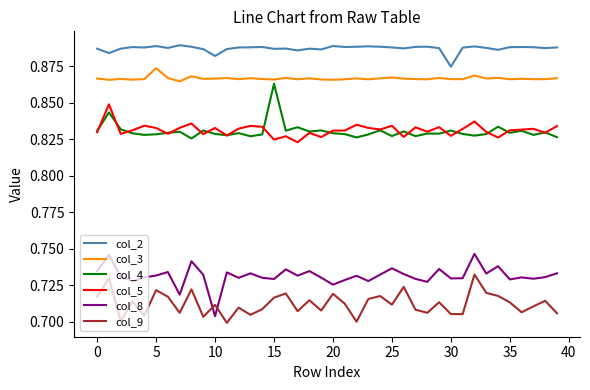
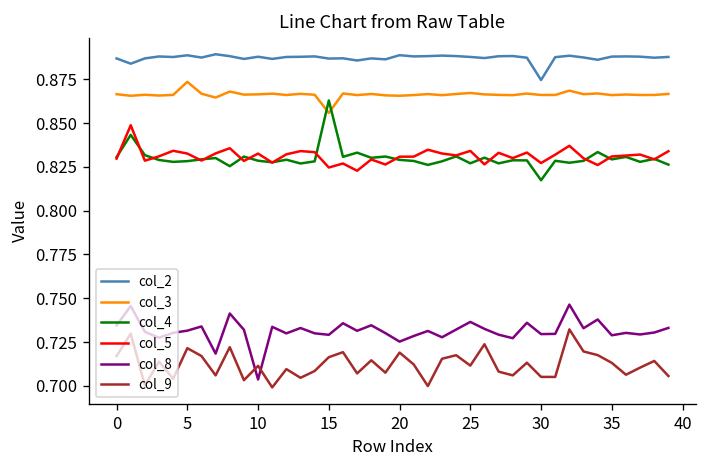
  {
    "col_2": {
      "0": 0.887,
      "5": 0.889,
-     "10": 0.882,
+     "10": 0.888,
      "15": 0.887,
      "20": 0.889,
      "25": 0.888,
      "30": 0.875,
      "35": 0.888
    },
    "col_3": {
      "0": 0.866,
      "5": 0.874,
      "10": 0.866,
-     "15": 0.866,
+     "15": 0.856,
      "20": 0.866,
      "25": 0.867,
      "30": 0.866,
      "35": 0.866
    },
    "col_4": {
      "5": 0.828,
      "10": 0.829,
      "15": 0.863,
      "20": 0.829,
      "25": 0.827,
-     "30": 0.831
+     "30": 0.817
    },
    "col_5": {
      "5": 0.833,
      "10": 0.833,
      "15": 0.825,
      "20": 0.831,
      "25": 0.834,
      "30": 0.827
    },
    "col_8": {
      "5": 0.732,
      "10": 0.704,
      "15": 0.729,
      "20": 0.725,
      "25": 0.737,
      "30": 0.730,
      "35": 0.729
    },
    "col_9": {
      "5": 0.722,
      "10": 0.711,
      "15": 0.716,
      "20": 0.719,
      "25": 0.712,
      "30": 0.705,
      "35": 0.713
    }
  }
